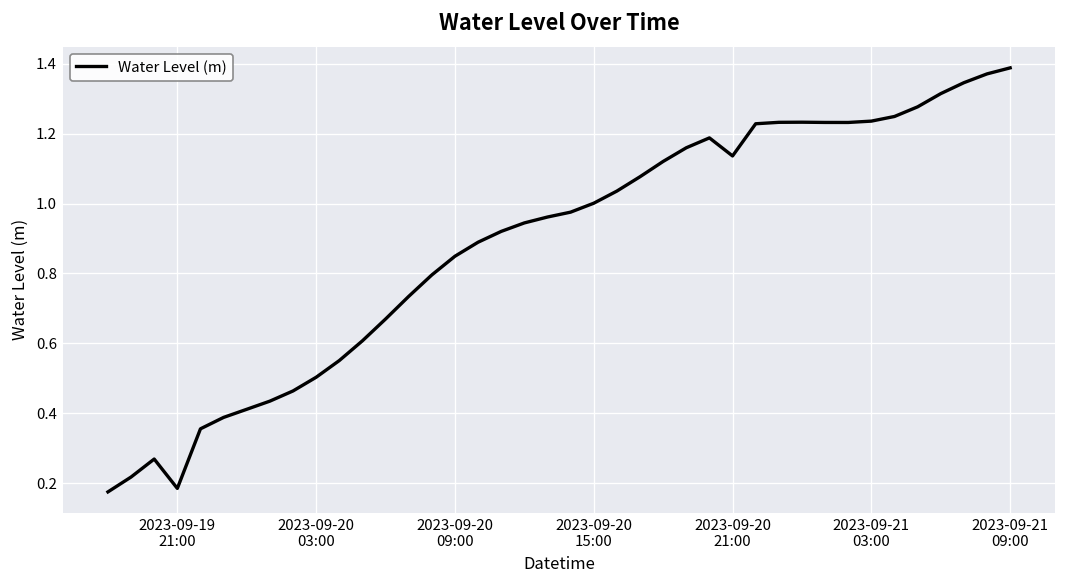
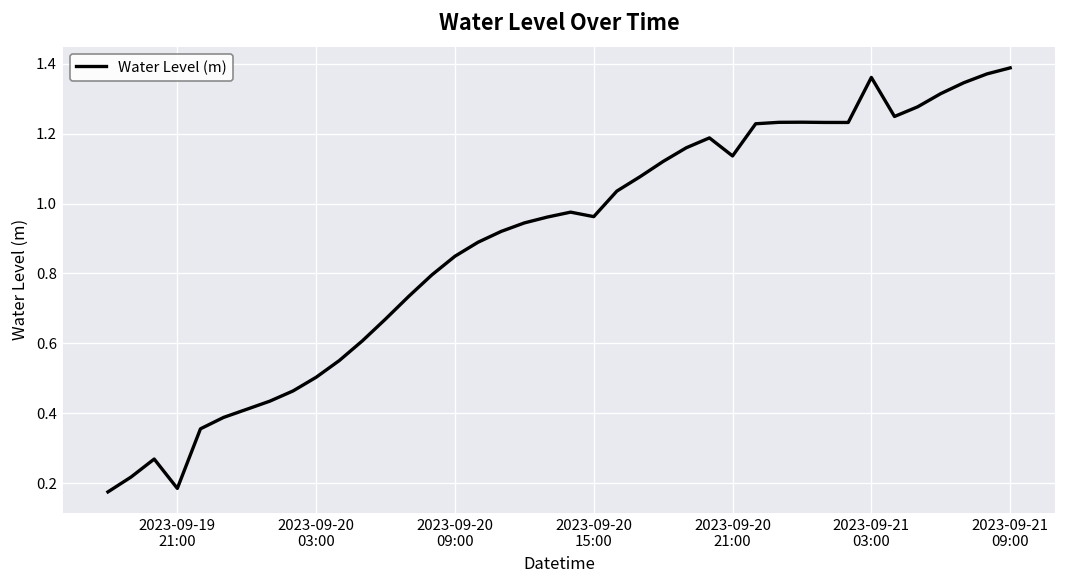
  {
    "2023-09-19 21:00": 0.19,
    "2023-09-20 03:00": 0.50,
    "2023-09-20 09:00": 0.85,
-   "2023-09-20 15:00": 1.00,
+   "2023-09-20 15:00": 0.96,
    "2023-09-20 21:00": 1.14,
-   "2023-09-21 03:00": 1.24,
+   "2023-09-21 03:00": 1.36,
    "2023-09-21 09:00": 1.39
  }
